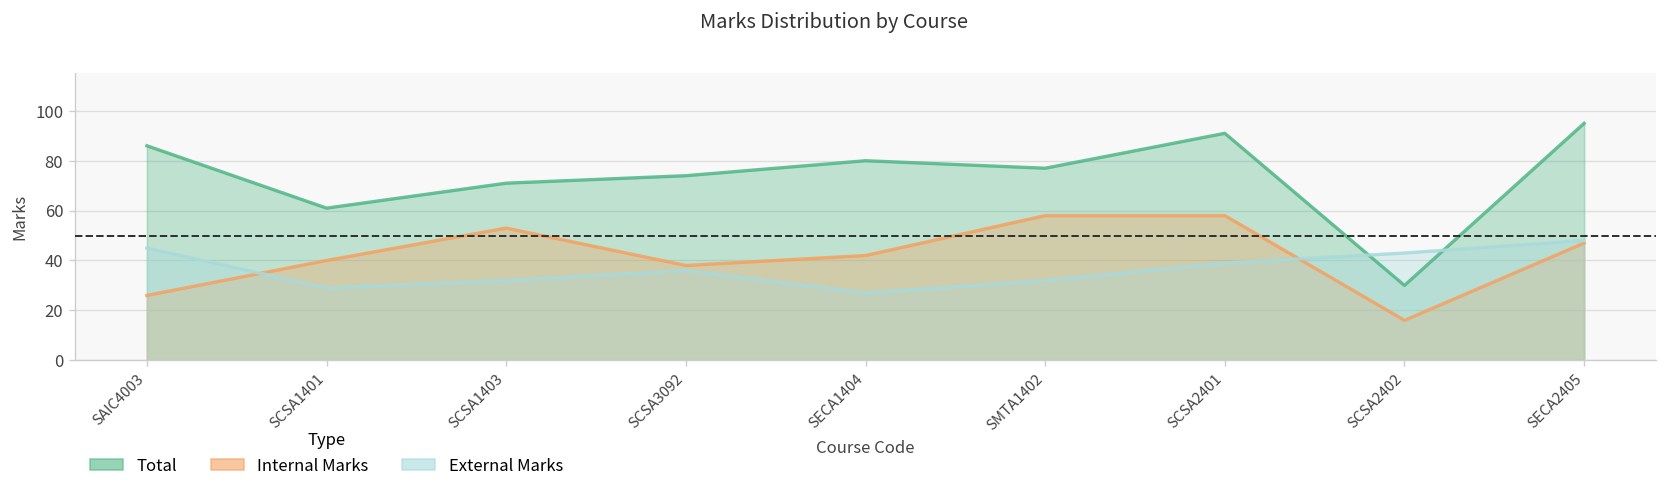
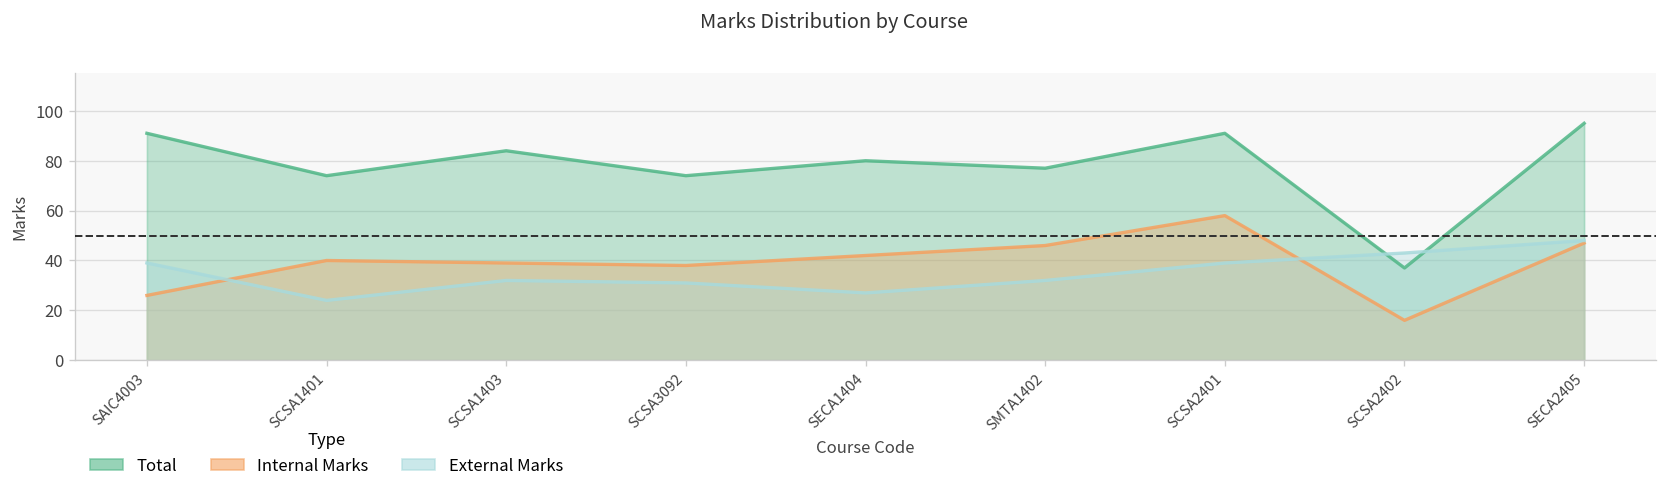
  {
    "Total": {
-     "SAIC4003": 86,
-     "SCSA1401": 61,
-     "SCSA1403": 71,
+     "SAIC4003": 91,
+     "SCSA1401": 74,
+     "SCSA1403": 84,
      "SCSA3092": 74,
      "SECA1404": 80,
      "SMTA1402": 77,
      "SCSA2401": 91,
-     "SCSA2402": 30,
+     "SCSA2402": 37,
      "SECA2405": 95
    },
    "Internal Marks": {
      "SAIC4003": 26,
      "SCSA1401": 40,
-     "SCSA1403": 53,
+     "SCSA1403": 39,
      "SCSA3092": 38,
      "SECA1404": 42,
-     "SMTA1402": 58,
+     "SMTA1402": 46,
      "SCSA2401": 58,
      "SCSA2402": 16
    },
    "External Marks": {
-     "SAIC4003": 45,
-     "SCSA1401": 29,
+     "SAIC4003": 39,
+     "SCSA1401": 24,
      "SCSA1403": 32,
-     "SCSA3092": 36,
+     "SCSA3092": 31,
      "SECA1404": 27,
      "SMTA1402": 32,
      "SCSA2401": 39,
      "SCSA2402": 43
    }
  }
